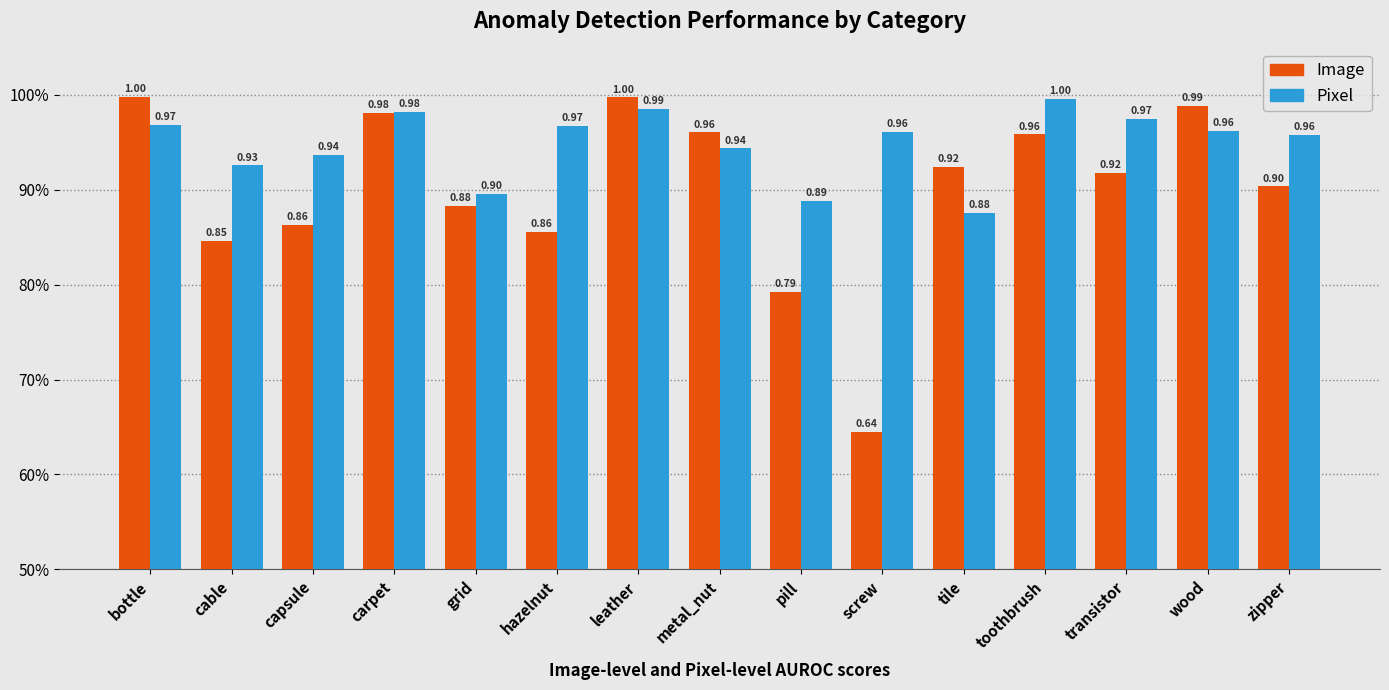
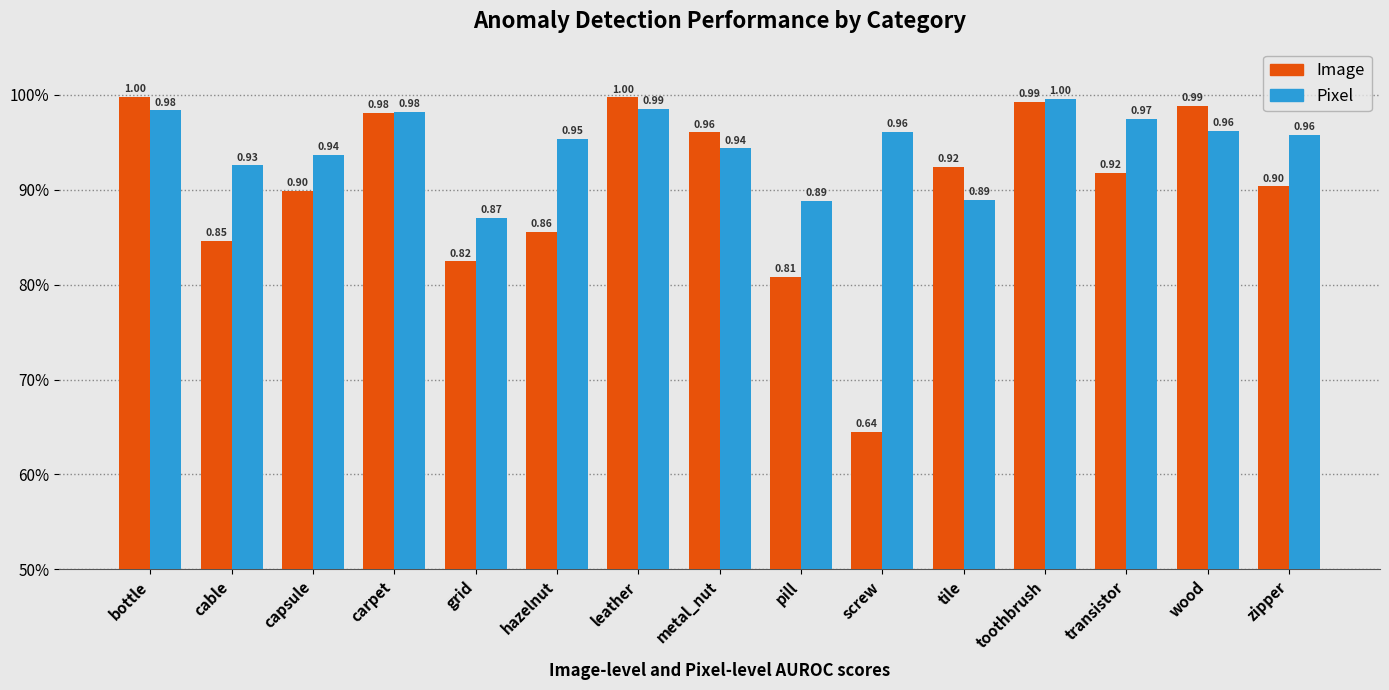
  {
    "Image": {
      "bottle": 1.00,
      "cable": 0.85,
-     "capsule": 0.86,
+     "capsule": 0.90,
      "carpet": 0.98,
-     "grid": 0.88,
+     "grid": 0.82,
      "hazelnut": 0.86,
      "leather": 1.00,
      "metal_nut": 0.96,
-     "pill": 0.79,
+     "pill": 0.81,
      "screw": 0.64,
      "tile": 0.92,
-     "toothbrush": 0.96,
+     "toothbrush": 0.99,
      "transistor": 0.92,
      "wood": 0.99,
      "zipper": 0.90
    },
    "Pixel": {
-     "bottle": 0.97,
+     "bottle": 0.98,
      "cable": 0.93,
      "capsule": 0.94,
      "carpet": 0.98,
-     "grid": 0.90,
-     "hazelnut": 0.97,
+     "grid": 0.87,
+     "hazelnut": 0.95,
      "leather": 0.99,
      "metal_nut": 0.94,
      "pill": 0.89,
      "screw": 0.96,
-     "tile": 0.88,
+     "tile": 0.89,
      "toothbrush": 1.00,
      "transistor": 0.97,
      "wood": 0.96,
      "zipper": 0.96
    }
  }
